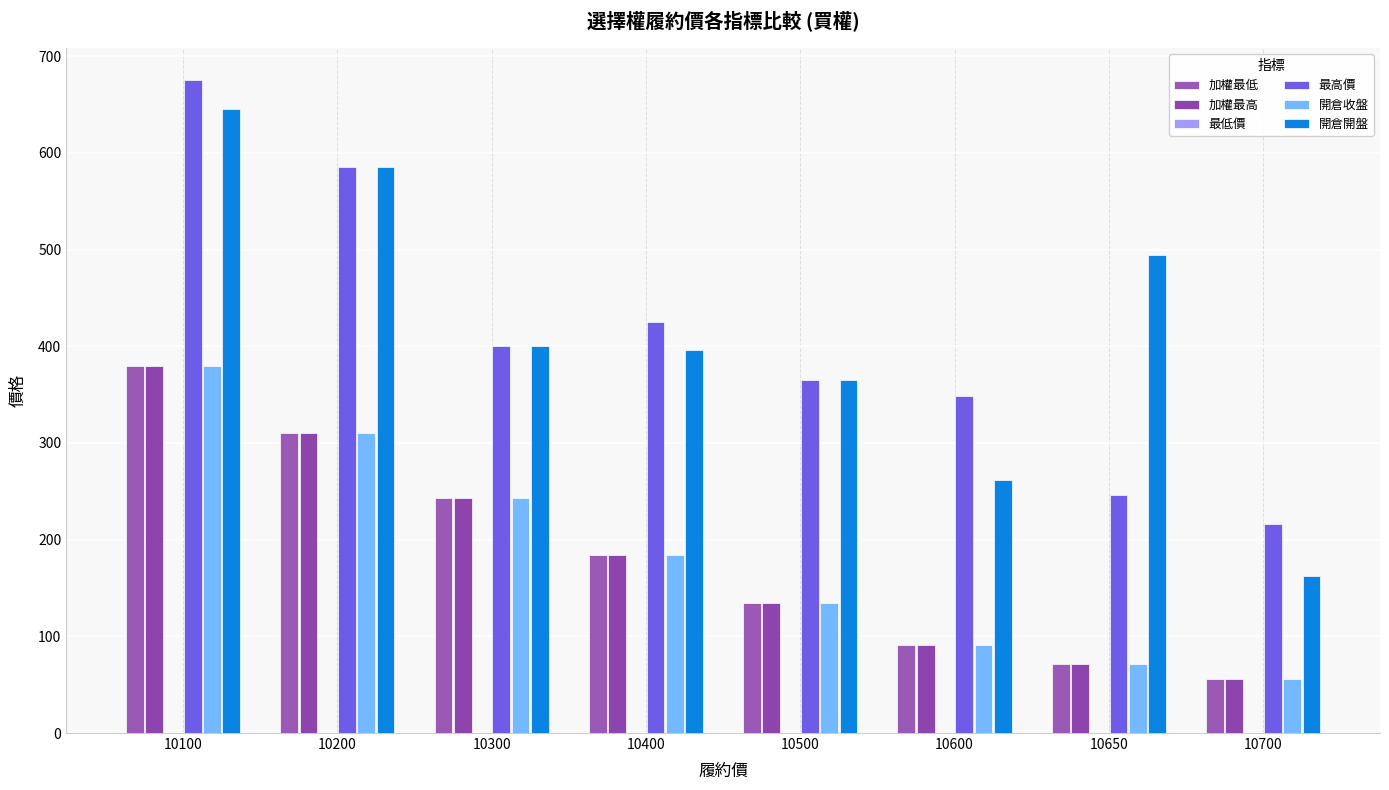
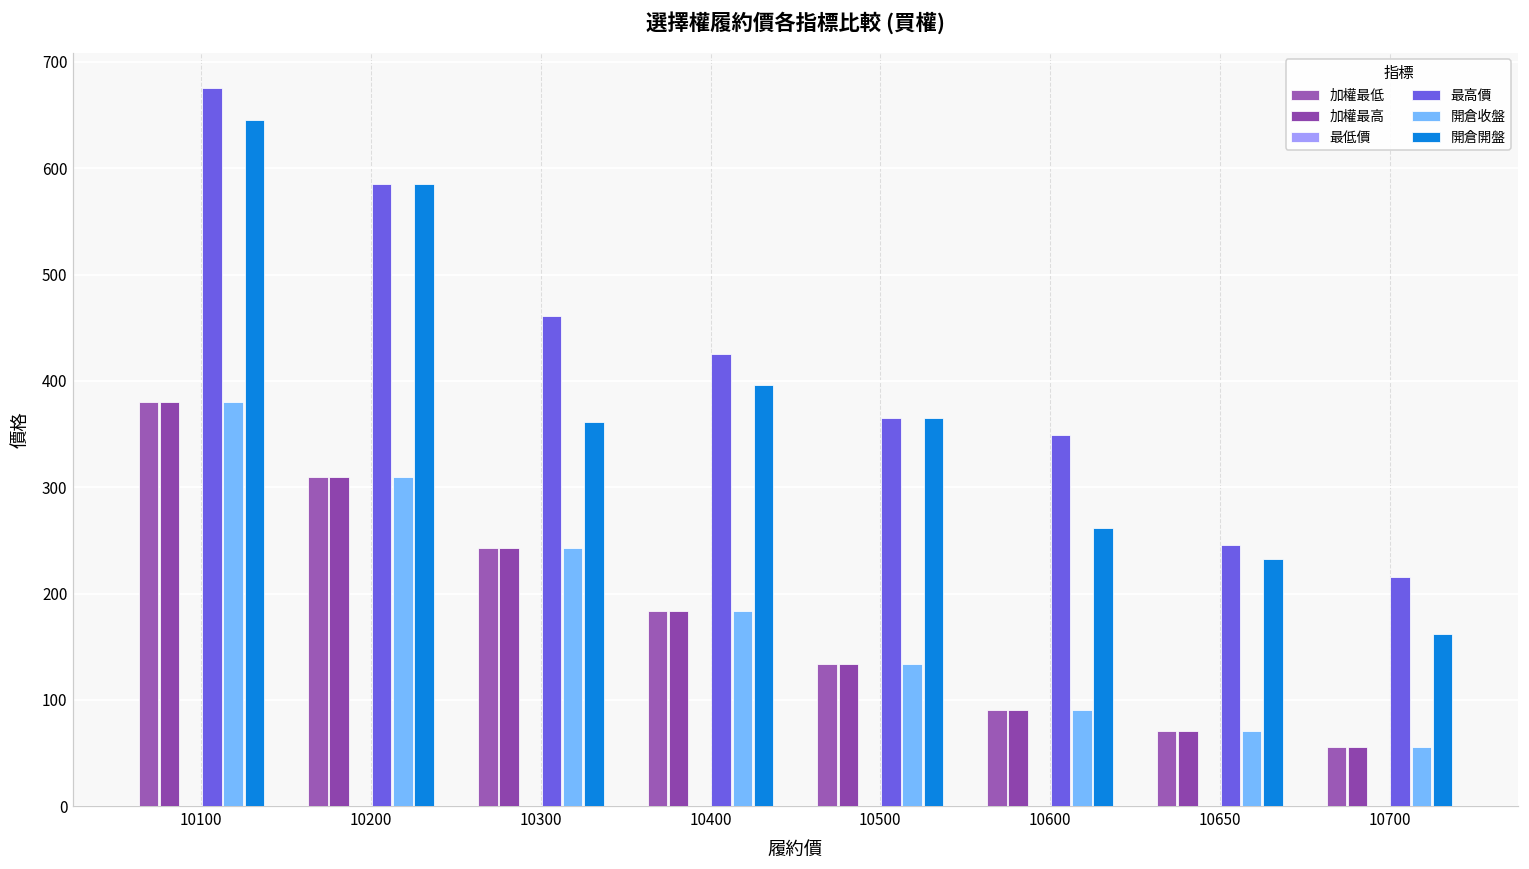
  {
    "最高價": {
      "10100": 680,
      "10200": 590,
-     "10300": 400,
+     "10300": 460,
      "10400": 430,
      "10500": 370,
      "10600": 350,
      "10650": 250,
      "10700": 220
    },
    "開倉開盤": {
      "10100": 650,
      "10200": 590,
-     "10300": 400,
+     "10300": 360,
      "10400": 400,
      "10500": 370,
      "10600": 260,
-     "10650": 490,
+     "10650": 230,
      "10700": 160
    }
  }
